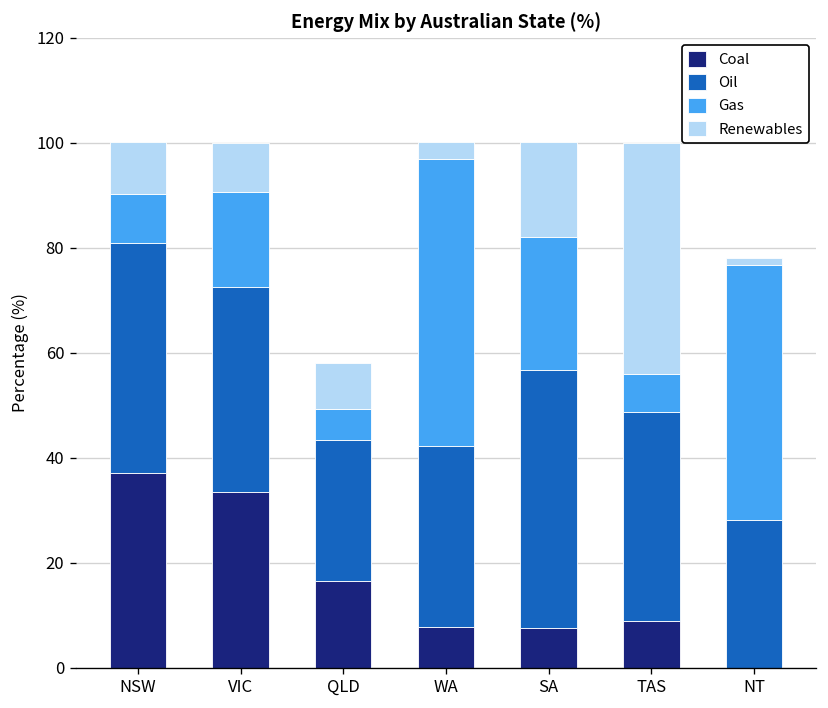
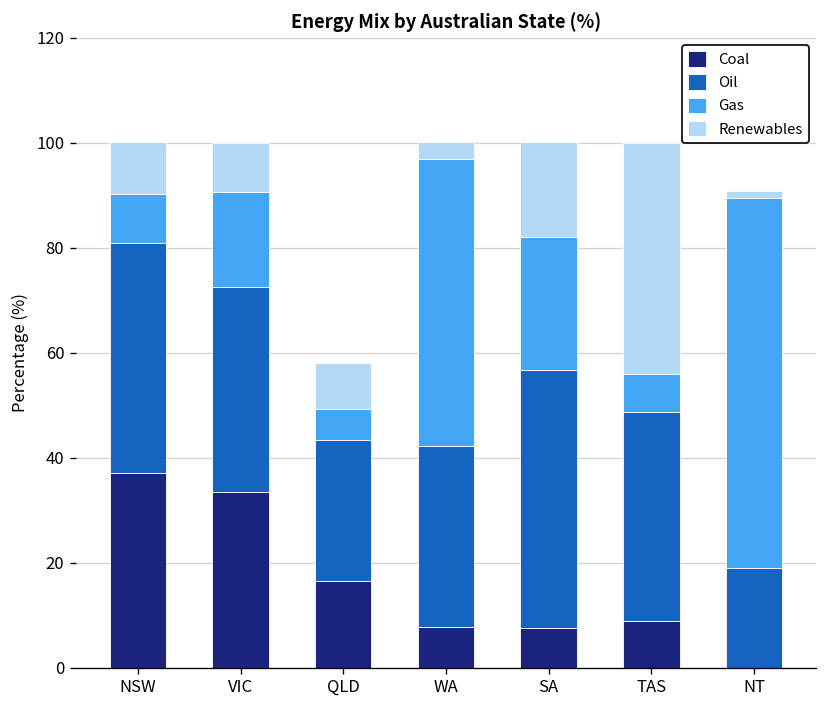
  {
    "Coal": {
      "NSW": 37,
      "VIC": 33,
      "QLD": 16,
      "WA": 8,
      "SA": 8,
      "TAS": 9,
      "NT": 0
    },
    "Oil": {
      "NSW": 44,
      "VIC": 39,
      "QLD": 27,
      "WA": 35,
      "SA": 49,
      "TAS": 40,
-     "NT": 28
+     "NT": 19
    },
    "Gas": {
      "NSW": 10,
      "VIC": 18,
      "QLD": 6,
      "WA": 55,
      "SA": 25,
      "TAS": 7,
-     "NT": 49
+     "NT": 70
    },
    "Renewables": {
      "NSW": 10,
      "VIC": 9,
      "QLD": 9,
      "WA": 3,
      "SA": 18,
      "TAS": 44,
      "NT": 1
    }
  }
